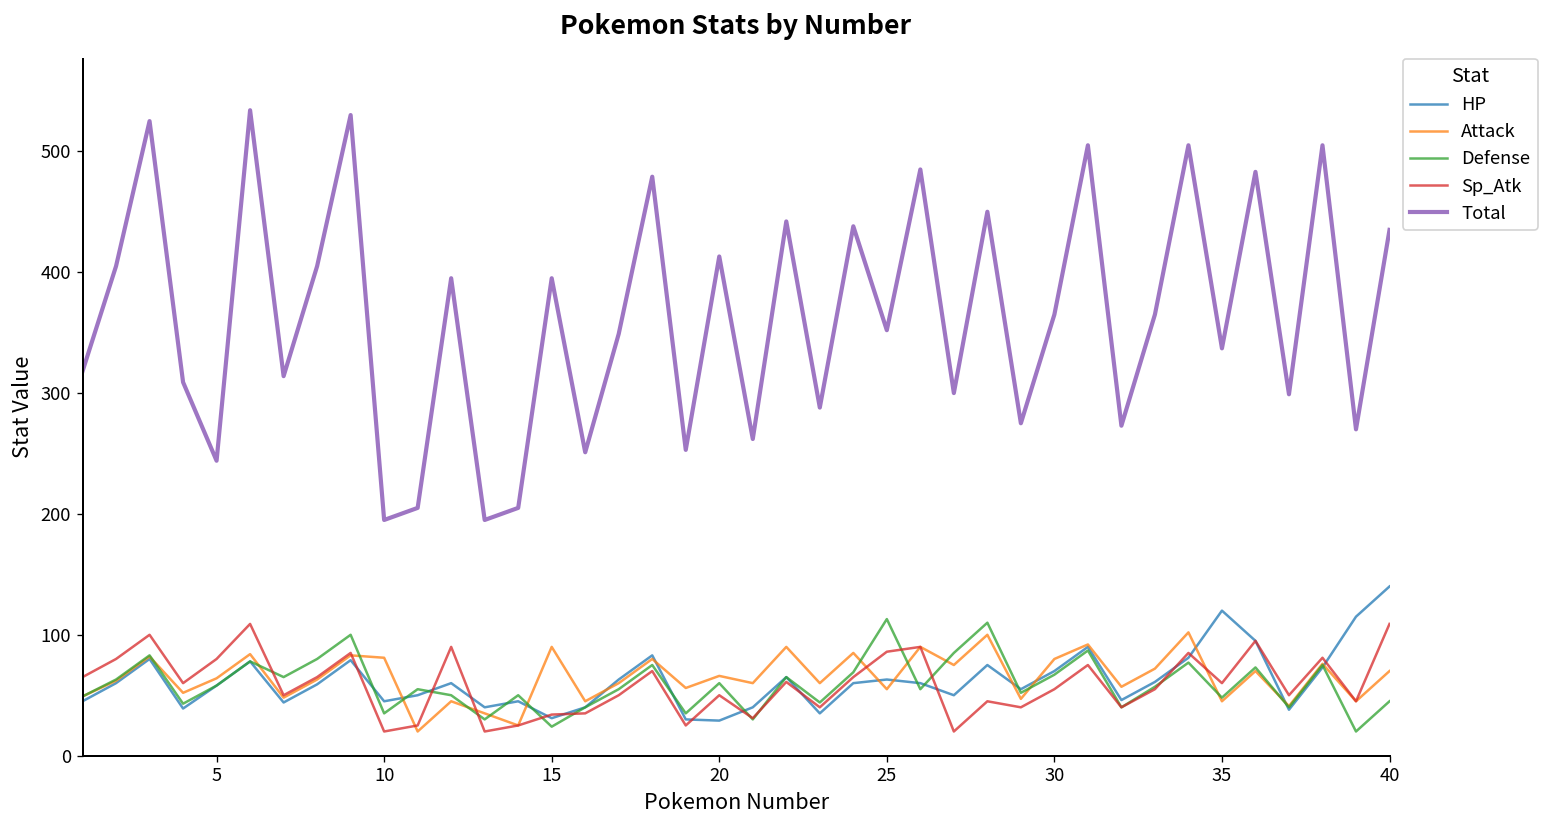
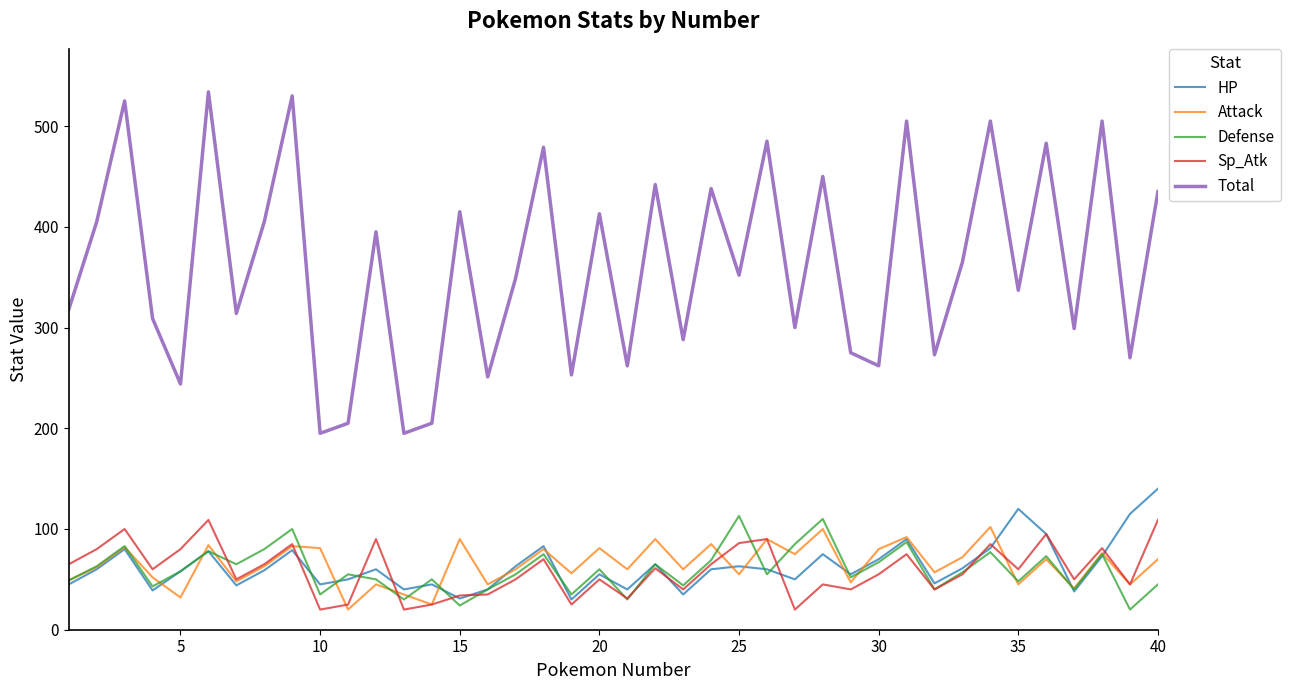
  {
    "HP": {
      "10": 45,
      "15": 31,
-     "20": 29,
+     "20": 55,
      "25": 63,
      "30": 70,
      "35": 120,
      "40": 140
    },
    "Attack": {
-     "5": 64,
+     "5": 32,
      "10": 81,
      "15": 90,
-     "20": 66,
+     "20": 81,
      "25": 55,
      "30": 80,
      "35": 45,
      "40": 70
    },
    "Defense": {
      "10": 35,
      "15": 24,
      "20": 60,
      "25": 113,
      "30": 67,
      "35": 48,
      "40": 45
    },
    "Sp_Atk": {
      "5": 80,
      "10": 20,
      "15": 34,
      "20": 50,
      "25": 86,
      "30": 55,
      "35": 60,
      "40": 109
    },
    "Total": {
      "5": 244,
      "10": 195,
-     "15": 395,
+     "15": 415,
      "20": 413,
      "25": 352,
-     "30": 365,
+     "30": 262,
      "35": 337,
      "40": 435
    }
  }
